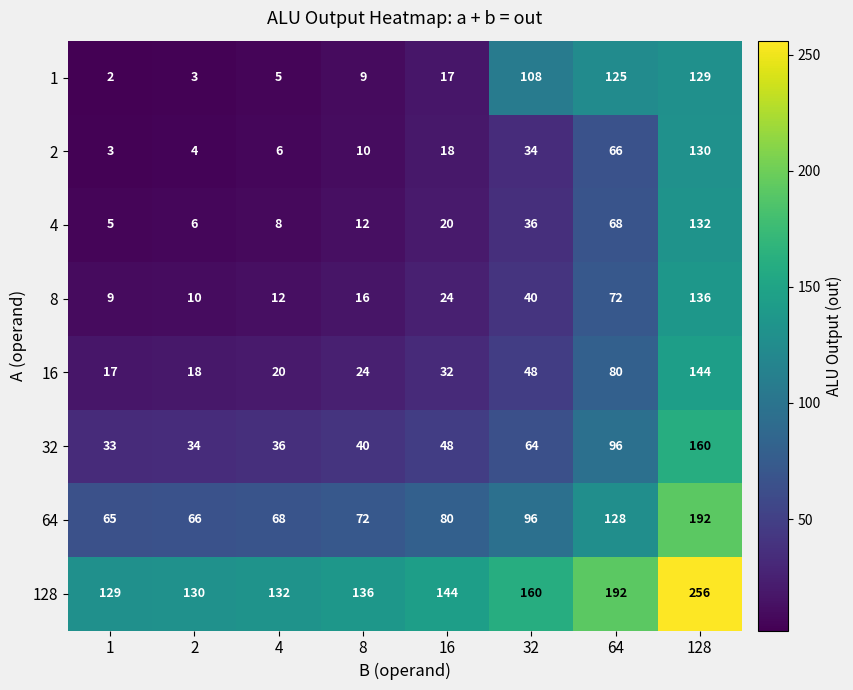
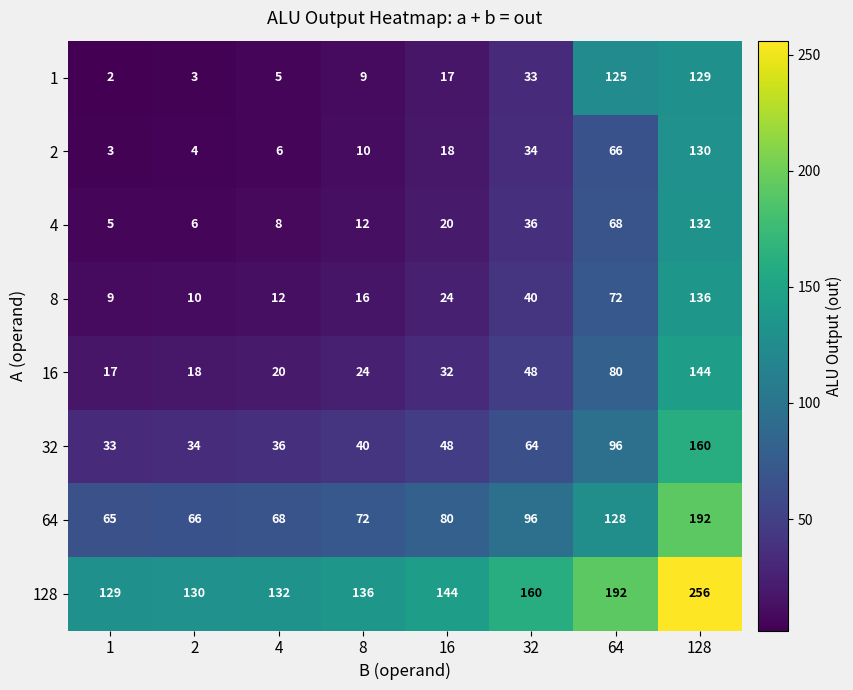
  {
    "1": {
      "1": 2,
      "2": 3,
      "4": 5,
      "8": 9,
      "16": 17,
-     "32": 108,
+     "32": 33,
      "64": 125,
      "128": 129
    },
    "2": {
      "1": 3,
      "2": 4,
      "4": 6,
      "8": 10,
      "16": 18,
      "32": 34,
      "64": 66,
      "128": 130
    },
    "4": {
      "1": 5,
      "2": 6,
      "4": 8,
      "8": 12,
      "16": 20,
      "32": 36,
      "64": 68,
      "128": 132
    },
    "8": {
      "1": 9,
      "2": 10,
      "4": 12,
      "8": 16,
      "16": 24,
      "32": 40,
      "64": 72,
      "128": 136
    },
    "16": {
      "1": 17,
      "2": 18,
      "4": 20,
      "8": 24,
      "16": 32,
      "32": 48,
      "64": 80,
      "128": 144
    },
    "32": {
      "1": 33,
      "2": 34,
      "4": 36,
      "8": 40,
      "16": 48,
      "32": 64,
      "64": 96,
      "128": 160
    },
    "64": {
      "1": 65,
      "2": 66,
      "4": 68,
      "8": 72,
      "16": 80,
      "32": 96,
      "64": 128,
      "128": 192
    },
    "128": {
      "1": 129,
      "2": 130,
      "4": 132,
      "8": 136,
      "16": 144,
      "32": 160,
      "64": 192,
      "128": 256
    }
  }
